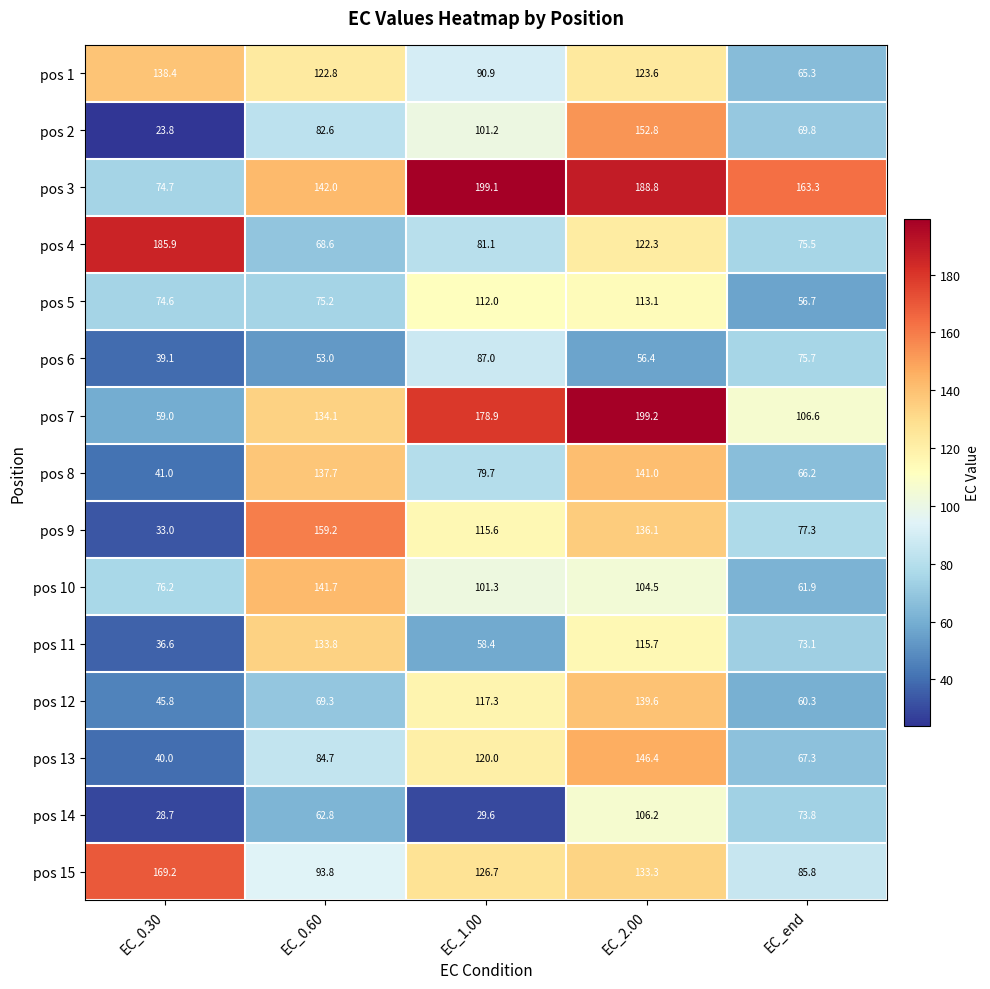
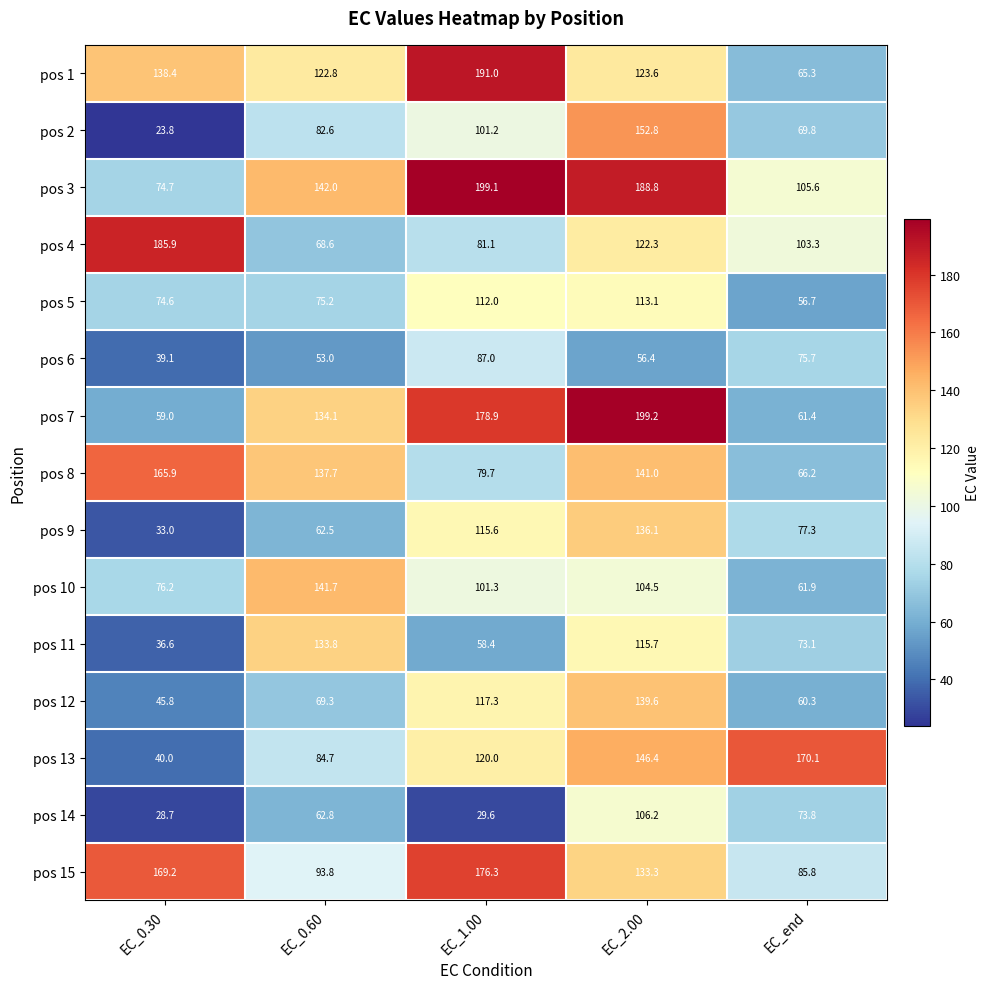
  {
    "pos 1": {
      "EC_0.30": 138.4,
      "EC_0.60": 122.8,
-     "EC_1.00": 90.9,
+     "EC_1.00": 191.0,
      "EC_2.00": 123.6,
      "EC_end": 65.3
    },
    "pos 2": {
      "EC_0.30": 23.8,
      "EC_0.60": 82.6,
      "EC_1.00": 101.2,
      "EC_2.00": 152.8,
      "EC_end": 69.8
    },
    "pos 3": {
      "EC_0.30": 74.7,
      "EC_0.60": 142.0,
      "EC_1.00": 199.1,
      "EC_2.00": 188.8,
-     "EC_end": 163.3
+     "EC_end": 105.6
    },
    "pos 4": {
      "EC_0.30": 185.9,
      "EC_0.60": 68.6,
      "EC_1.00": 81.1,
      "EC_2.00": 122.3,
-     "EC_end": 75.5
+     "EC_end": 103.3
    },
    "pos 5": {
      "EC_0.30": 74.6,
      "EC_0.60": 75.2,
      "EC_1.00": 112.0,
      "EC_2.00": 113.1,
      "EC_end": 56.7
    },
    "pos 6": {
      "EC_0.30": 39.1,
      "EC_0.60": 53.0,
      "EC_1.00": 87.0,
      "EC_2.00": 56.4,
      "EC_end": 75.7
    },
    "pos 7": {
      "EC_0.30": 59.0,
      "EC_0.60": 134.1,
      "EC_1.00": 178.9,
      "EC_2.00": 199.2,
-     "EC_end": 106.6
+     "EC_end": 61.4
    },
    "pos 8": {
-     "EC_0.30": 41.0,
+     "EC_0.30": 165.9,
      "EC_0.60": 137.7,
      "EC_1.00": 79.7,
      "EC_2.00": 141.0,
      "EC_end": 66.2
    },
    "pos 9": {
      "EC_0.30": 33.0,
-     "EC_0.60": 159.2,
+     "EC_0.60": 62.5,
      "EC_1.00": 115.6,
      "EC_2.00": 136.1,
      "EC_end": 77.3
    },
    "pos 10": {
      "EC_0.30": 76.2,
      "EC_0.60": 141.7,
      "EC_1.00": 101.3,
      "EC_2.00": 104.5,
      "EC_end": 61.9
    },
    "pos 11": {
      "EC_0.30": 36.6,
      "EC_0.60": 133.8,
      "EC_1.00": 58.4,
      "EC_2.00": 115.7,
      "EC_end": 73.1
    },
    "pos 12": {
      "EC_0.30": 45.8,
      "EC_0.60": 69.3,
      "EC_1.00": 117.3,
      "EC_2.00": 139.6,
      "EC_end": 60.3
    },
    "pos 13": {
      "EC_0.30": 40.0,
      "EC_0.60": 84.7,
      "EC_1.00": 120.0,
      "EC_2.00": 146.4,
-     "EC_end": 67.3
+     "EC_end": 170.1
    },
    "pos 14": {
      "EC_0.30": 28.7,
      "EC_0.60": 62.8,
      "EC_1.00": 29.6,
      "EC_2.00": 106.2,
      "EC_end": 73.8
    },
    "pos 15": {
      "EC_0.30": 169.2,
      "EC_0.60": 93.8,
-     "EC_1.00": 126.7,
+     "EC_1.00": 176.3,
      "EC_2.00": 133.3,
      "EC_end": 85.8
    }
  }
